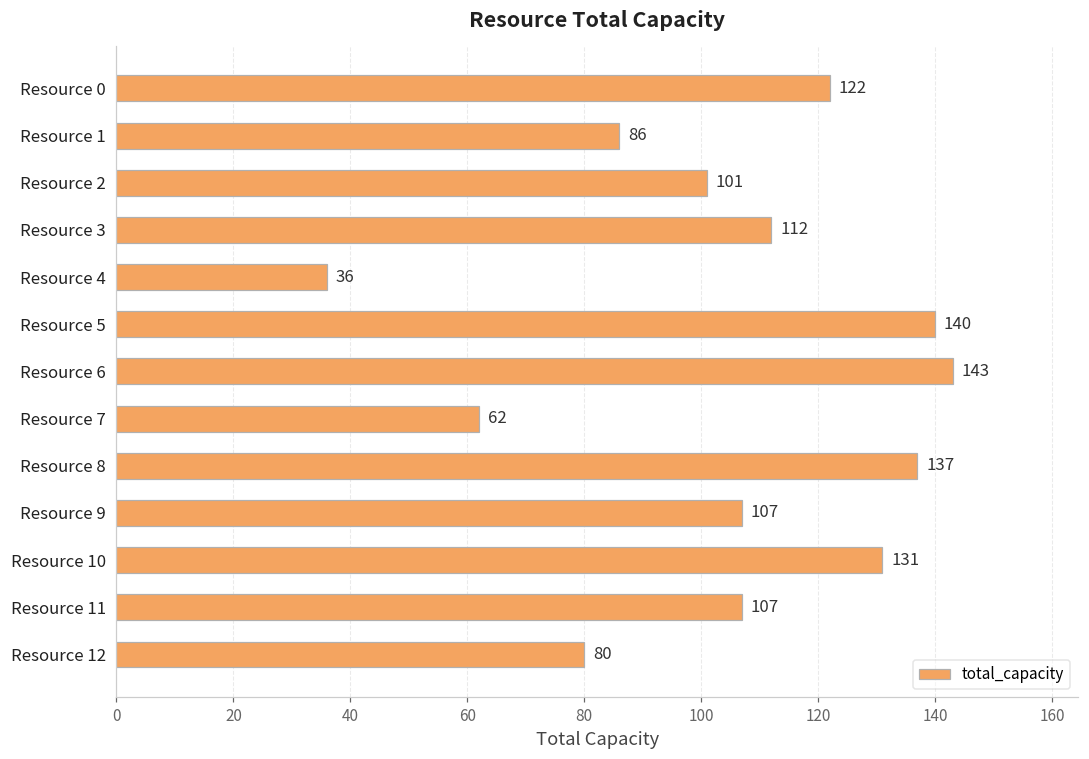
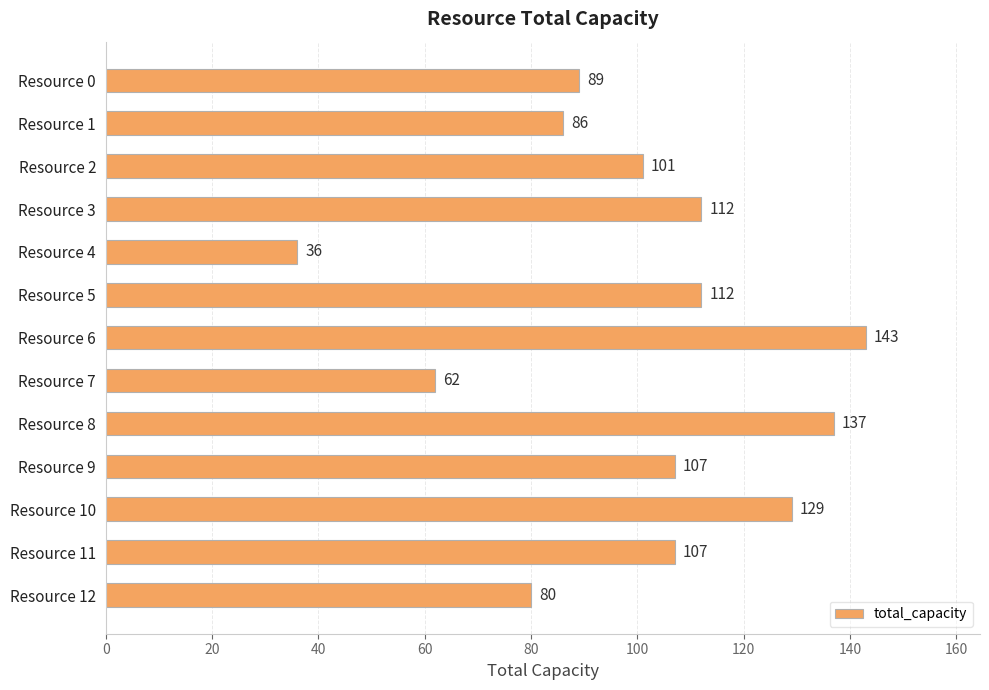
  {
-   "Resource 0": 122,
+   "Resource 0": 89,
    "Resource 1": 86,
    "Resource 2": 101,
    "Resource 3": 112,
    "Resource 4": 36,
-   "Resource 5": 140,
+   "Resource 5": 112,
    "Resource 6": 143,
    "Resource 7": 62,
    "Resource 8": 137,
    "Resource 9": 107,
-   "Resource 10": 131,
+   "Resource 10": 129,
    "Resource 11": 107,
    "Resource 12": 80
  }
